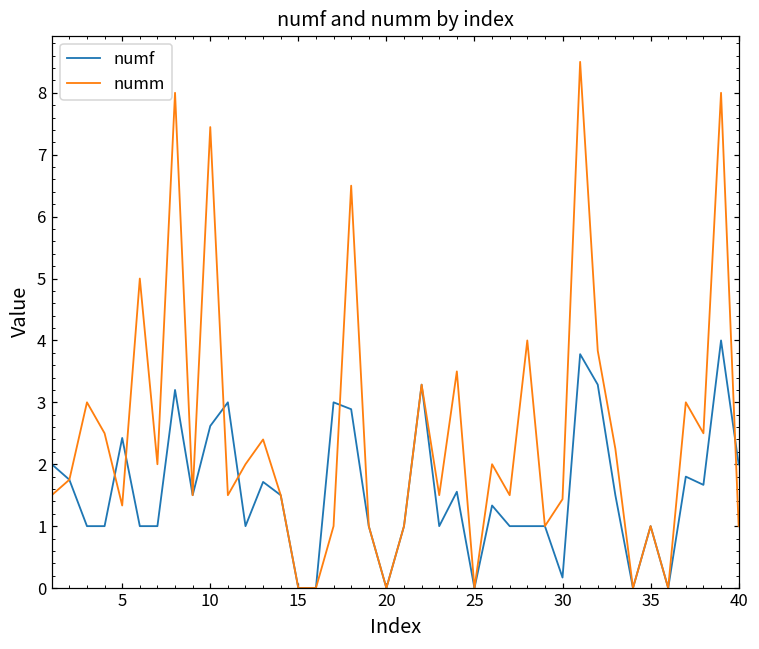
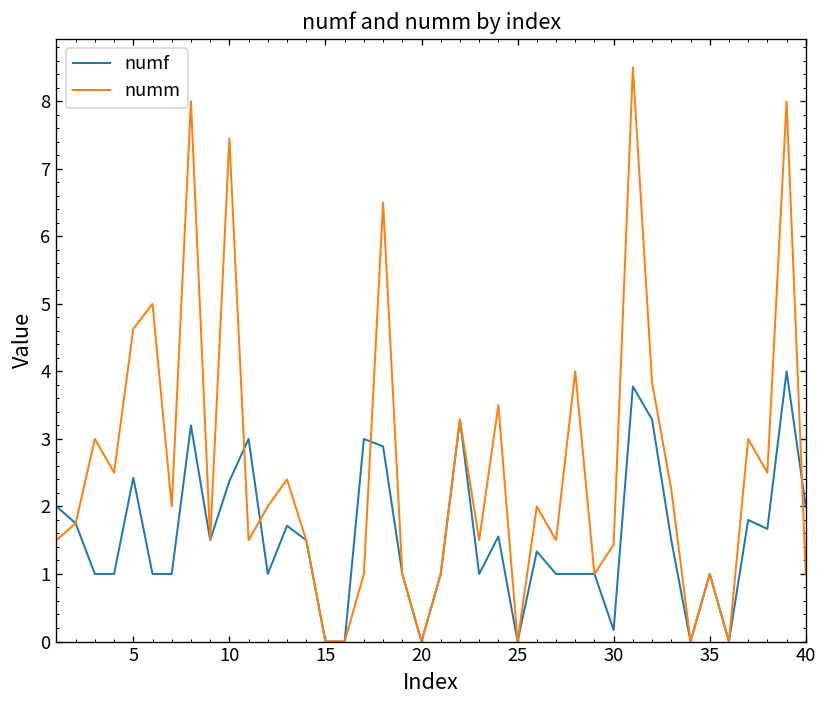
  {
    "numf": {
      "5": 2.4,
-     "10": 2.6,
+     "10": 2.4,
      "30": 0.2,
      "40": 2.0
    },
    "numm": {
-     "5": 1.3,
+     "5": 4.6,
      "10": 7.4,
      "30": 1.4,
      "40": 1.0
    }
  }
